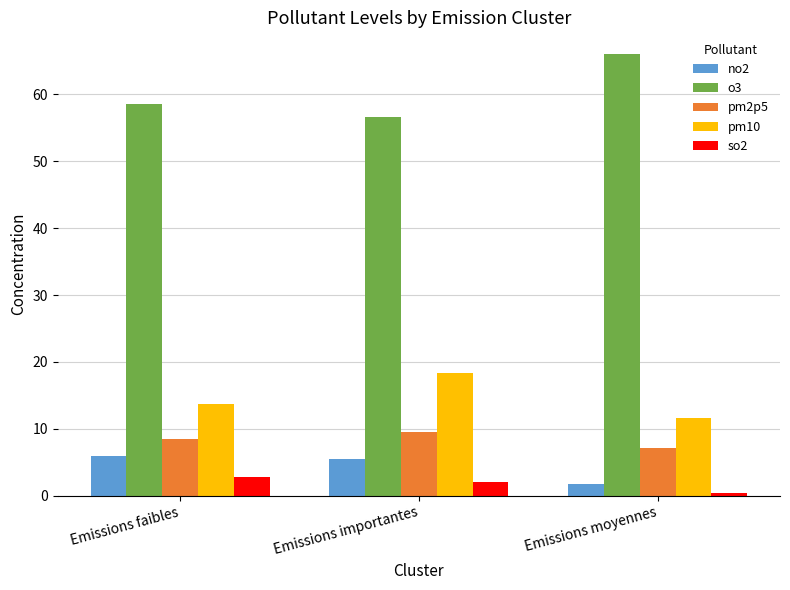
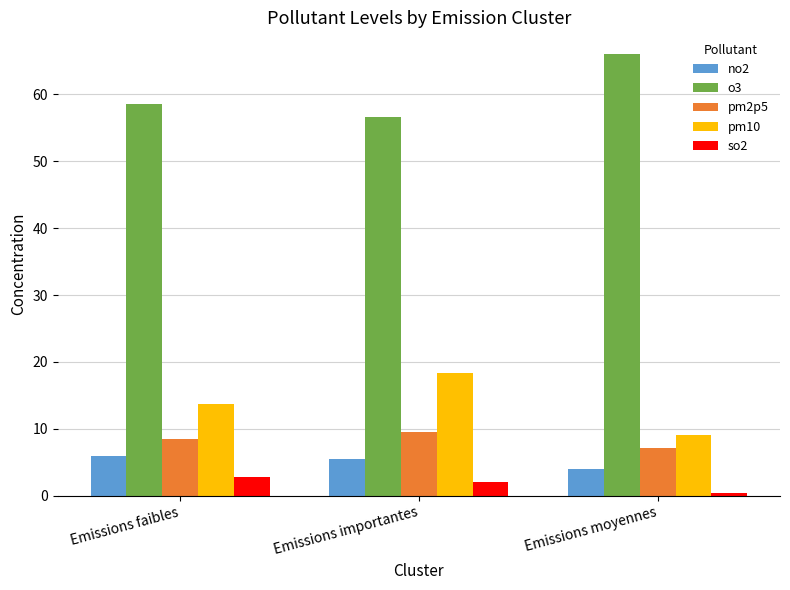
  {
    "no2": {
      "Emissions faibles": 6,
      "Emissions importantes": 6,
-     "Emissions moyennes": 2
+     "Emissions moyennes": 4
    },
    "o3": {
      "Emissions faibles": 59,
      "Emissions importantes": 57,
      "Emissions moyennes": 66
    },
    "pm2p5": {
      "Emissions faibles": 9,
      "Emissions importantes": 10,
      "Emissions moyennes": 7
    },
    "pm10": {
      "Emissions faibles": 14,
      "Emissions importantes": 18,
-     "Emissions moyennes": 12
+     "Emissions moyennes": 9
    },
    "so2": {
      "Emissions faibles": 3,
      "Emissions importantes": 2
    }
  }
